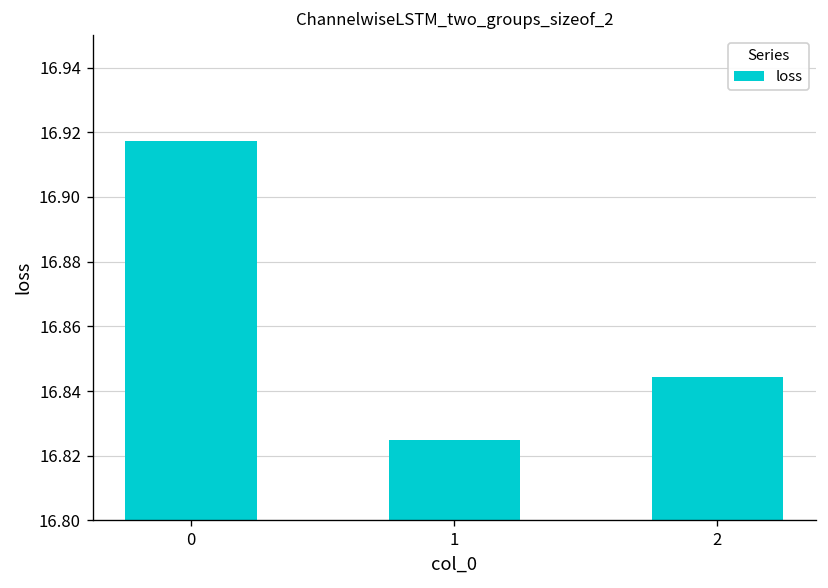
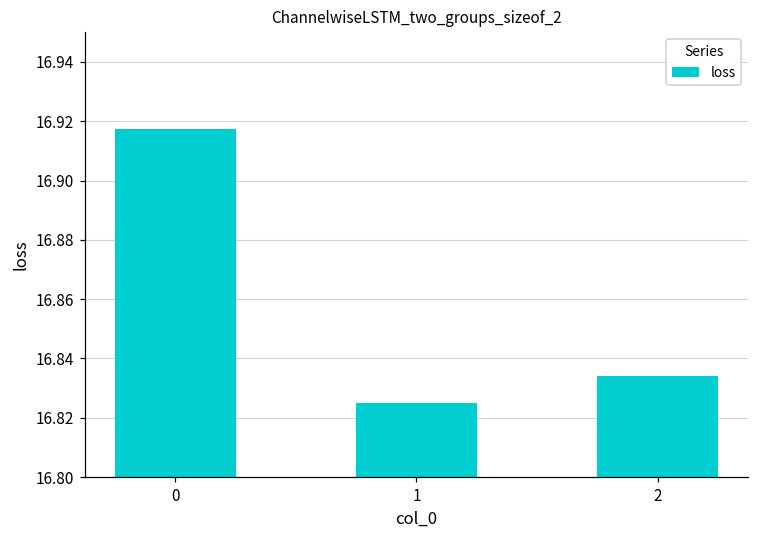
  {
    "0": 16.917,
    "1": 16.825,
-   "2": 16.844
+   "2": 16.834
  }
